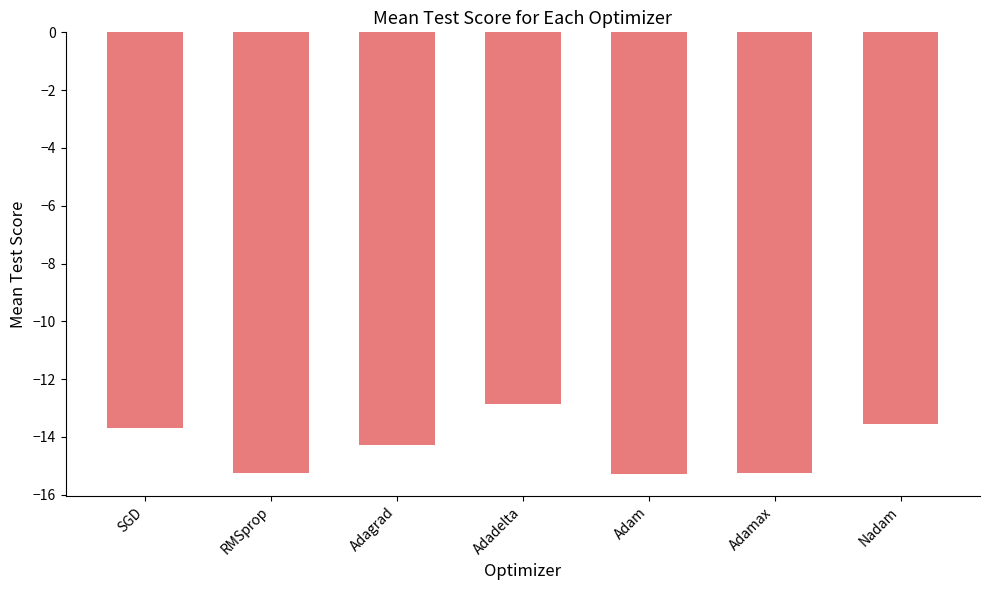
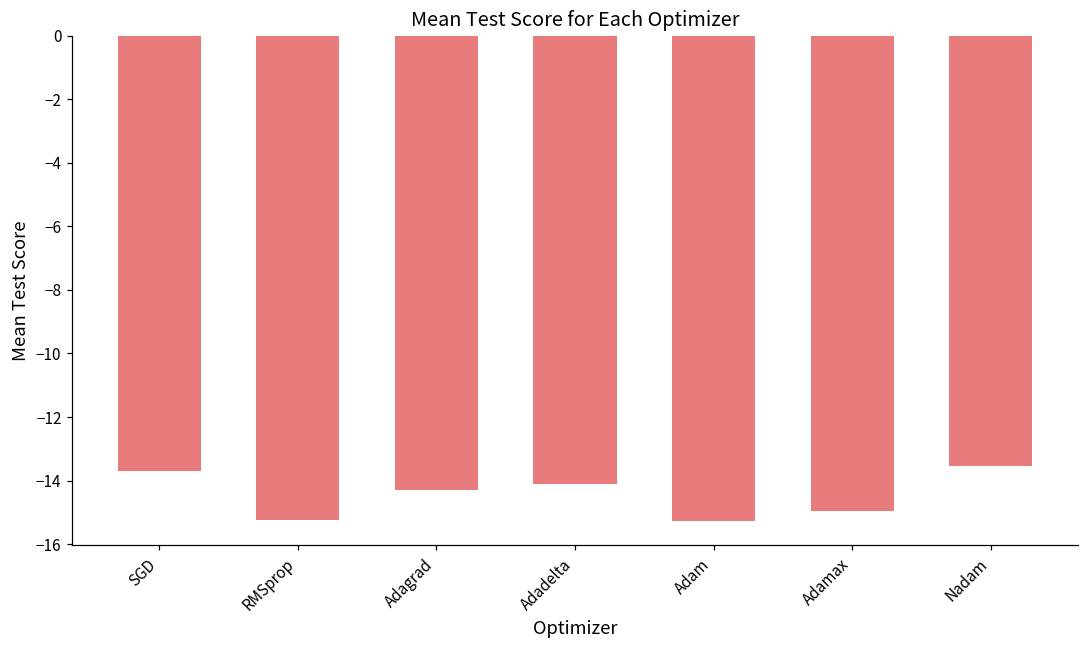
  {
    "SGD": -13.7,
    "RMSprop": -15.2,
    "Adagrad": -14.3,
-   "Adadelta": -12.9,
+   "Adadelta": -14.1,
    "Adam": -15.3,
-   "Adamax": -15.2,
+   "Adamax": -15.0,
    "Nadam": -13.5
  }
